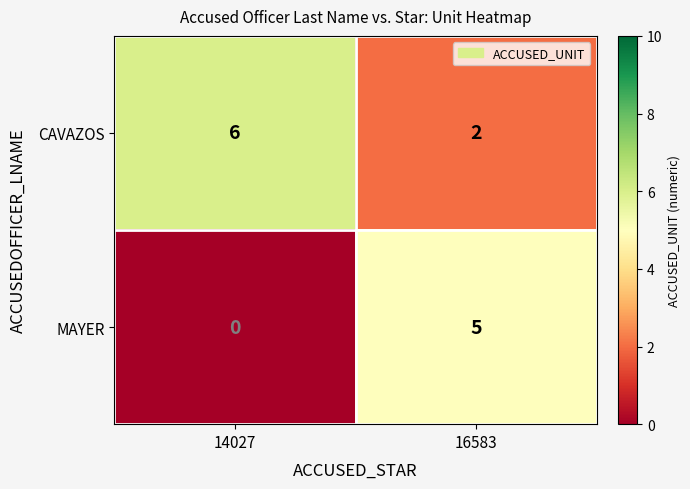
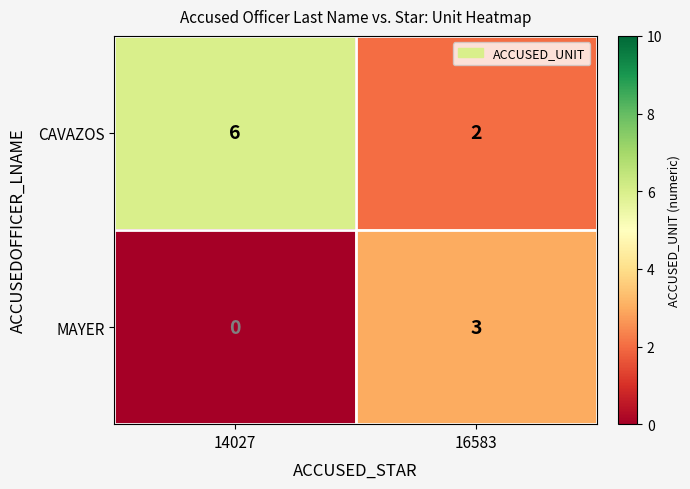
  {
    "CAVAZOS": {
      "14027": 6,
      "16583": 2
    },
    "MAYER": {
      "14027": 0,
-     "16583": 5
+     "16583": 3
    }
  }
